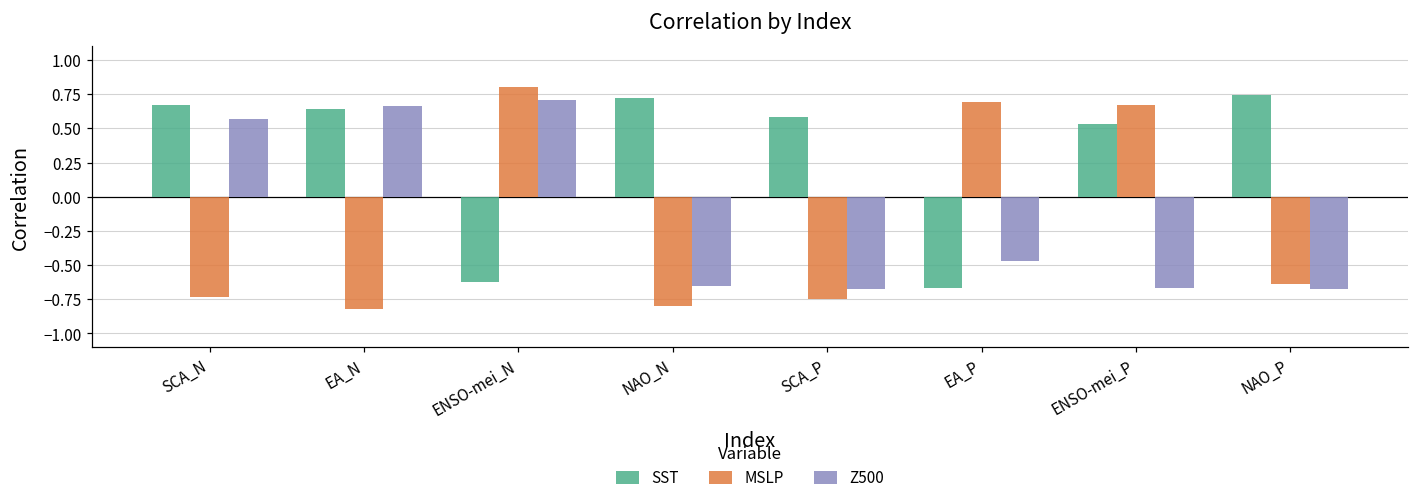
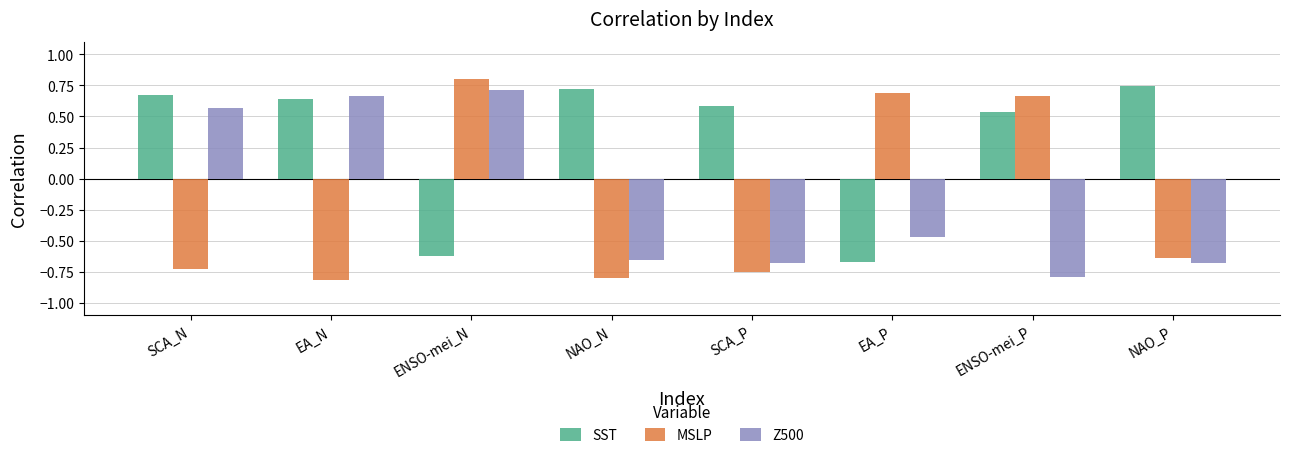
  {
    "SST": {
      "SCA_N": 0.67,
      "EA_N": 0.64,
      "ENSO-mei_N": -0.63,
      "NAO_N": 0.72,
      "SCA_P": 0.58,
      "EA_P": -0.67,
      "ENSO-mei_P": 0.53,
      "NAO_P": 0.75
    },
    "MSLP": {
      "SCA_N": -0.73,
      "EA_N": -0.82,
      "ENSO-mei_N": 0.80,
      "NAO_N": -0.80,
      "SCA_P": -0.75,
      "EA_P": 0.69,
      "ENSO-mei_P": 0.67,
      "NAO_P": -0.64
    },
    "Z500": {
      "SCA_N": 0.57,
      "EA_N": 0.66,
      "ENSO-mei_N": 0.71,
      "NAO_N": -0.65,
      "SCA_P": -0.68,
      "EA_P": -0.47,
-     "ENSO-mei_P": -0.66,
+     "ENSO-mei_P": -0.79,
      "NAO_P": -0.68
    }
  }
